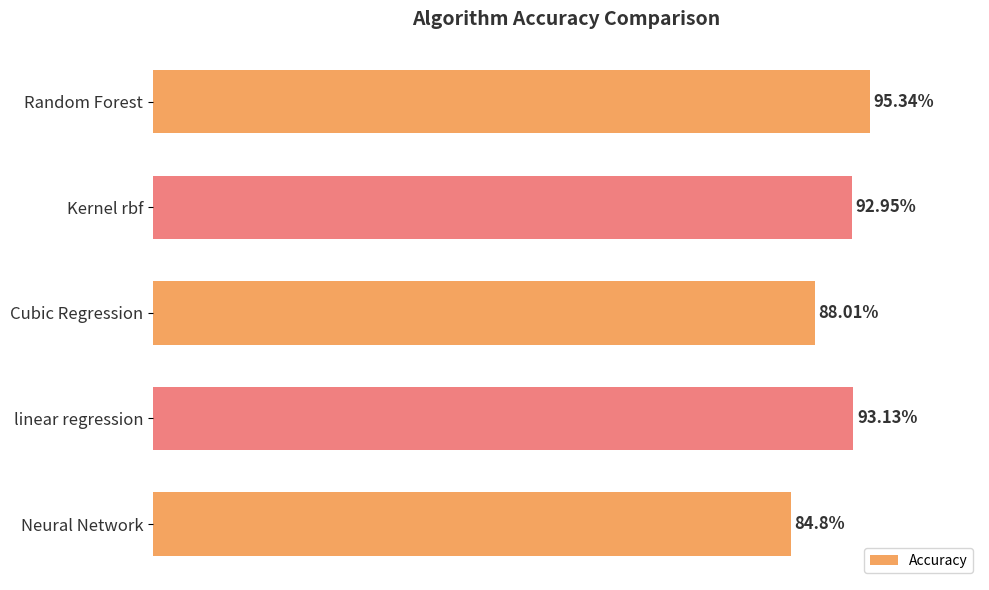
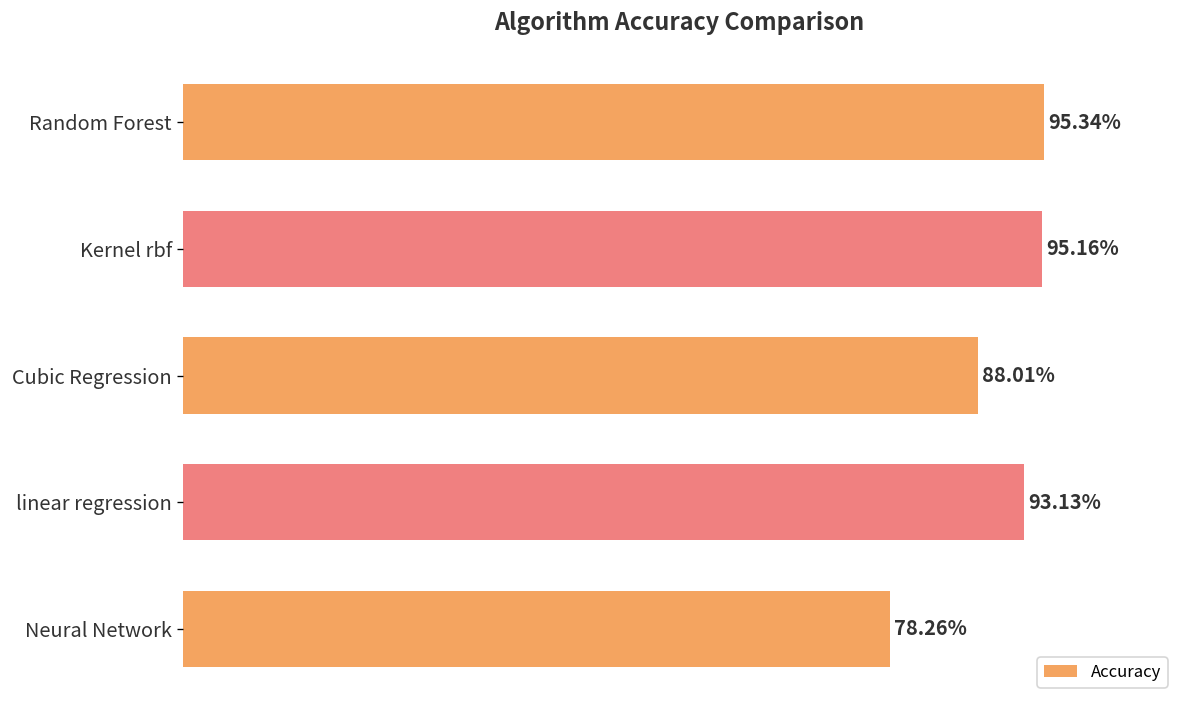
  {
    "Random Forest": "95.34%",
-   "Kernel rbf": "92.95%",
+   "Kernel rbf": "95.16%",
    "Cubic Regression": "88.01%",
    "linear regression": "93.13%",
-   "Neural Network": "84.8%"
+   "Neural Network": "78.26%"
  }
